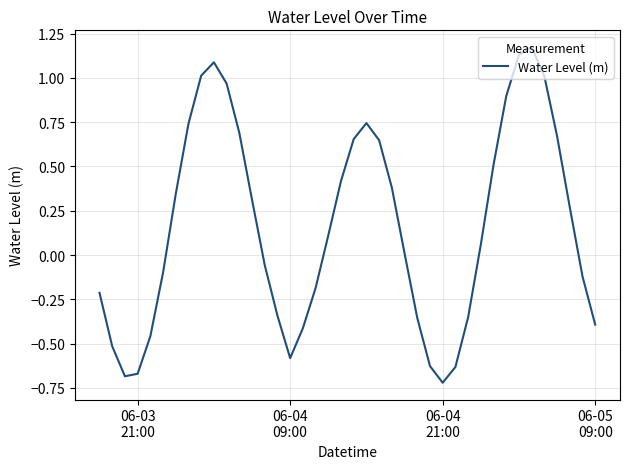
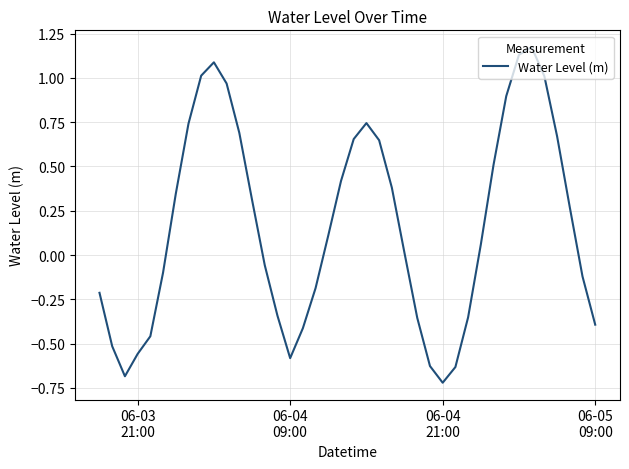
  {
-   "06-03 21:00": -0.67,
+   "06-03 21:00": -0.56,
    "06-04 09:00": -0.58,
    "06-04 21:00": -0.72,
    "06-05 09:00": -0.39
  }
